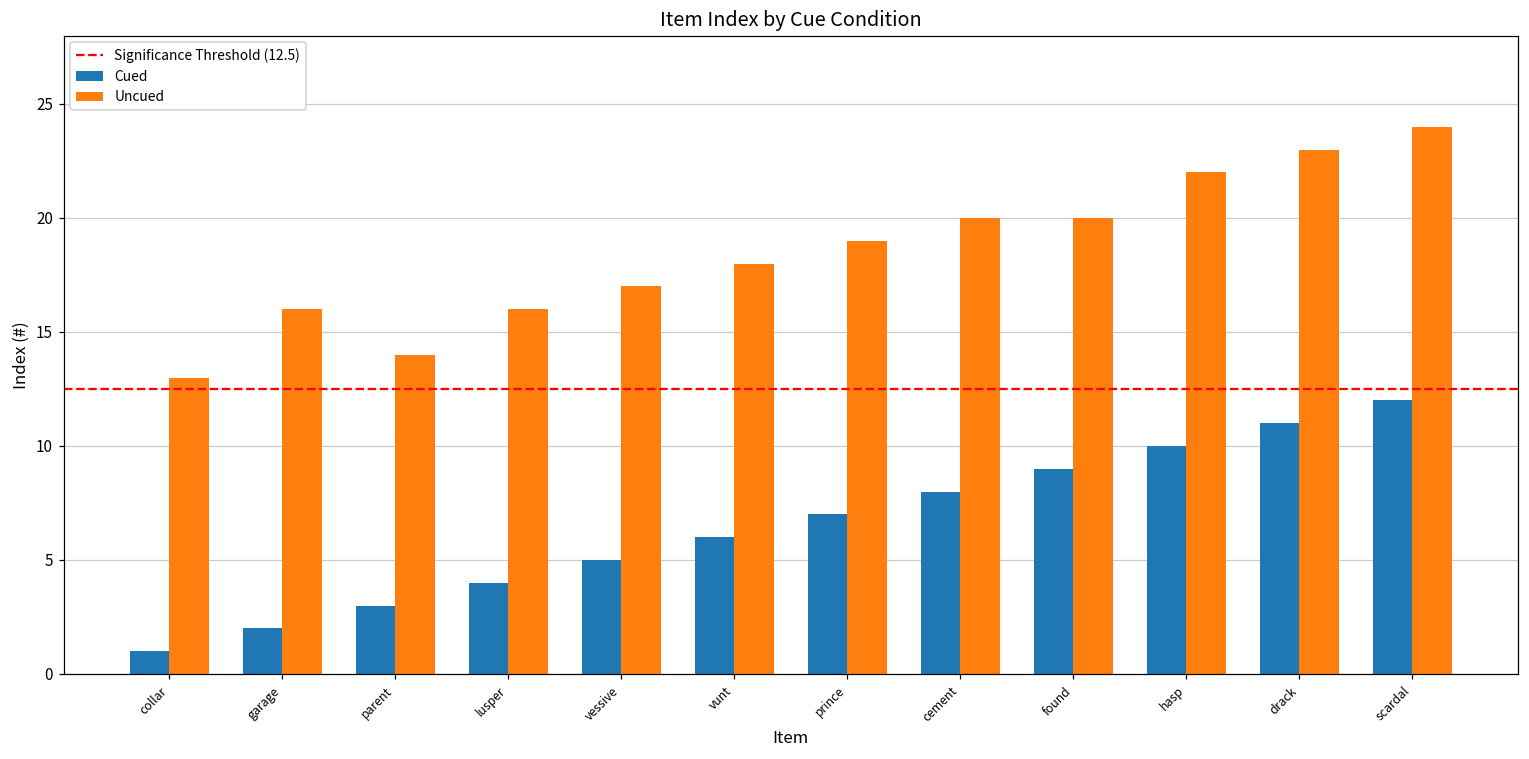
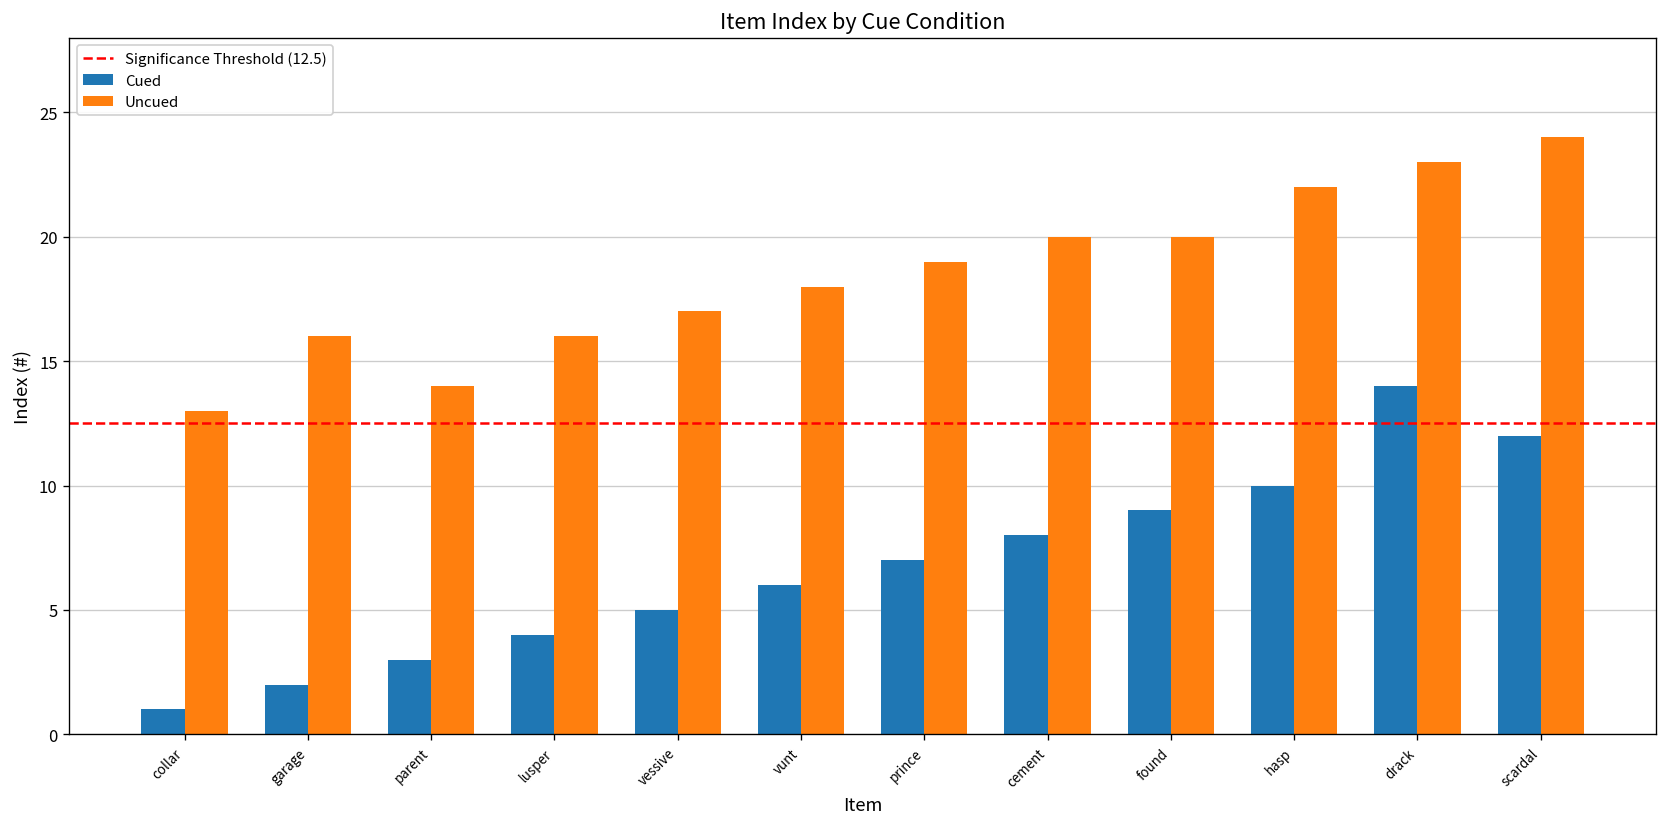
  {
    "Cued": {
      "collar": 1,
      "garage": 2,
      "parent": 3,
      "lusper": 4,
      "vessive": 5,
      "vunt": 6,
      "prince": 7,
      "cement": 8,
      "found": 9,
      "hasp": 10,
-     "drack": 11,
+     "drack": 14,
      "scardal": 12
    },
    "Uncued": {
      "collar": 13,
      "garage": 16,
      "parent": 14,
      "lusper": 16,
      "vessive": 17,
      "vunt": 18,
      "prince": 19,
      "cement": 20,
      "found": 20,
      "hasp": 22,
      "drack": 23,
      "scardal": 24
    }
  }
